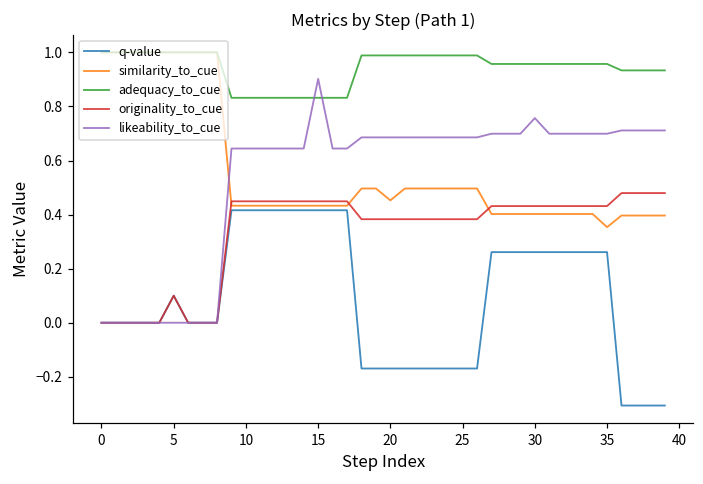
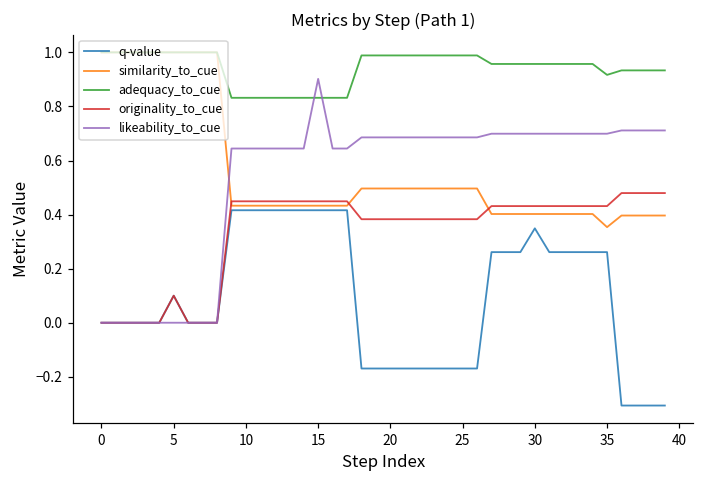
  {
    "q-value": {
      "10": 0.42,
      "15": 0.42,
      "20": -0.17,
      "25": -0.17,
-     "30": 0.26,
+     "30": 0.35,
      "35": 0.26
    },
    "similarity_to_cue": {
      "10": 0.43,
      "15": 0.43,
-     "20": 0.45,
+     "20": 0.50,
      "25": 0.50,
      "30": 0.40,
      "35": 0.35
    },
    "adequacy_to_cue": {
      "10": 0.83,
      "15": 0.83,
      "20": 0.99,
      "25": 0.99,
      "30": 0.96,
-     "35": 0.96
+     "35": 0.92
    },
    "originality_to_cue": {
      "10": 0.45,
      "15": 0.45,
      "20": 0.38,
      "25": 0.38,
      "30": 0.43,
      "35": 0.43
    },
    "likeability_to_cue": {
      "5": 0.00,
      "10": 0.64,
      "15": 0.90,
      "20": 0.69,
      "25": 0.69,
-     "30": 0.76,
+     "30": 0.70,
      "35": 0.70
    }
  }
